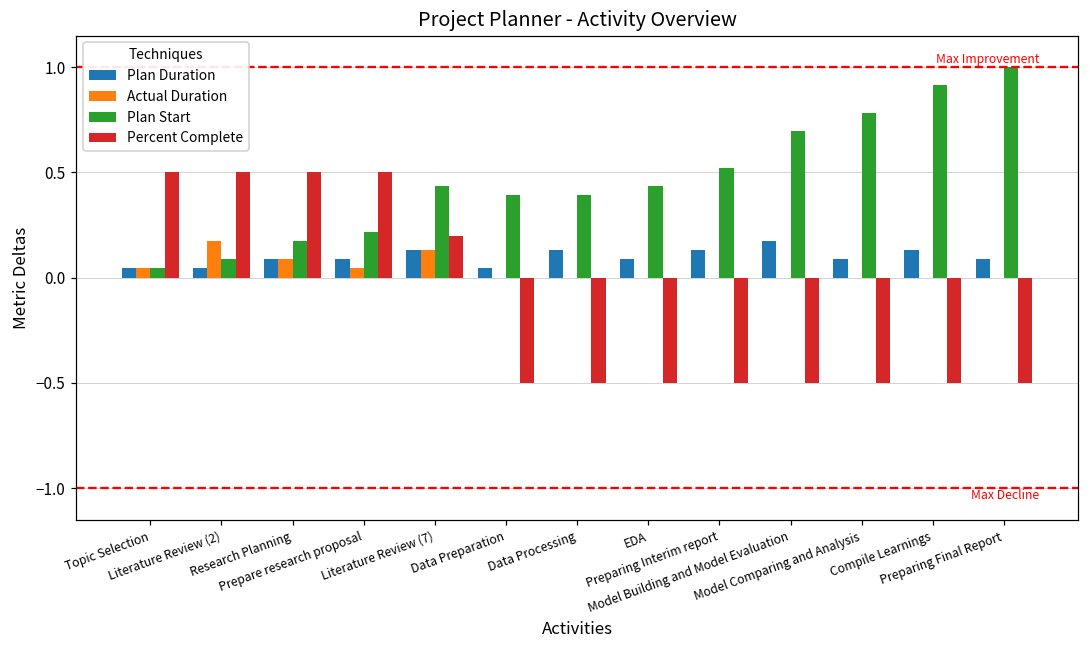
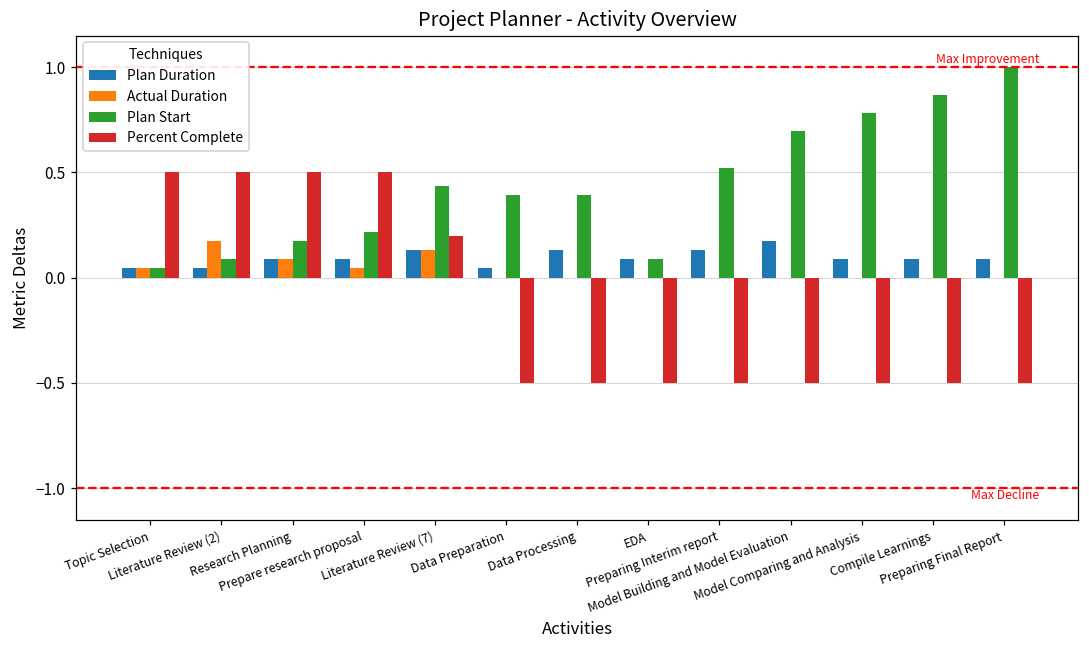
  {
    "Plan Duration": {
      "Topic Selection": 0.04,
      "Literature Review (2)": 0.04,
      "Research Planning": 0.09,
      "Prepare research proposal": 0.09,
      "Literature Review (7)": 0.13,
      "Data Preparation": 0.04,
      "Data Processing": 0.13,
      "EDA": 0.09,
      "Preparing Interim report": 0.13,
      "Model Building and Model Evaluation": 0.17,
      "Model Comparing and Analysis": 0.09,
-     "Compile Learnings": 0.13,
+     "Compile Learnings": 0.09,
      "Preparing Final Report": 0.09
    },
    "Actual Duration": {
      "Topic Selection": 0.04,
      "Literature Review (2)": 0.17,
      "Research Planning": 0.09,
      "Prepare research proposal": 0.04,
      "Literature Review (7)": 0.13,
      "Data Preparation": 0.00,
      "Data Processing": 0.00,
      "EDA": 0.00,
      "Preparing Interim report": 0.00,
      "Model Building and Model Evaluation": 0.00,
      "Model Comparing and Analysis": 0.00,
      "Compile Learnings": 0.00,
      "Preparing Final Report": 0.00
    },
    "Plan Start": {
      "Topic Selection": 0.04,
      "Literature Review (2)": 0.09,
      "Research Planning": 0.17,
      "Prepare research proposal": 0.22,
      "Literature Review (7)": 0.43,
      "Data Preparation": 0.39,
      "Data Processing": 0.39,
-     "EDA": 0.43,
+     "EDA": 0.09,
      "Preparing Interim report": 0.52,
      "Model Building and Model Evaluation": 0.70,
      "Model Comparing and Analysis": 0.78,
-     "Compile Learnings": 0.91,
+     "Compile Learnings": 0.87,
      "Preparing Final Report": 1.00
    },
    "Percent Complete": {
      "Topic Selection": 0.50,
      "Literature Review (2)": 0.50,
      "Research Planning": 0.50,
      "Prepare research proposal": 0.50,
      "Literature Review (7)": 0.20,
      "Data Preparation": -0.50,
      "Data Processing": -0.50,
      "EDA": -0.50,
      "Preparing Interim report": -0.50,
      "Model Building and Model Evaluation": -0.50,
      "Model Comparing and Analysis": -0.50,
      "Compile Learnings": -0.50,
      "Preparing Final Report": -0.50
    }
  }
